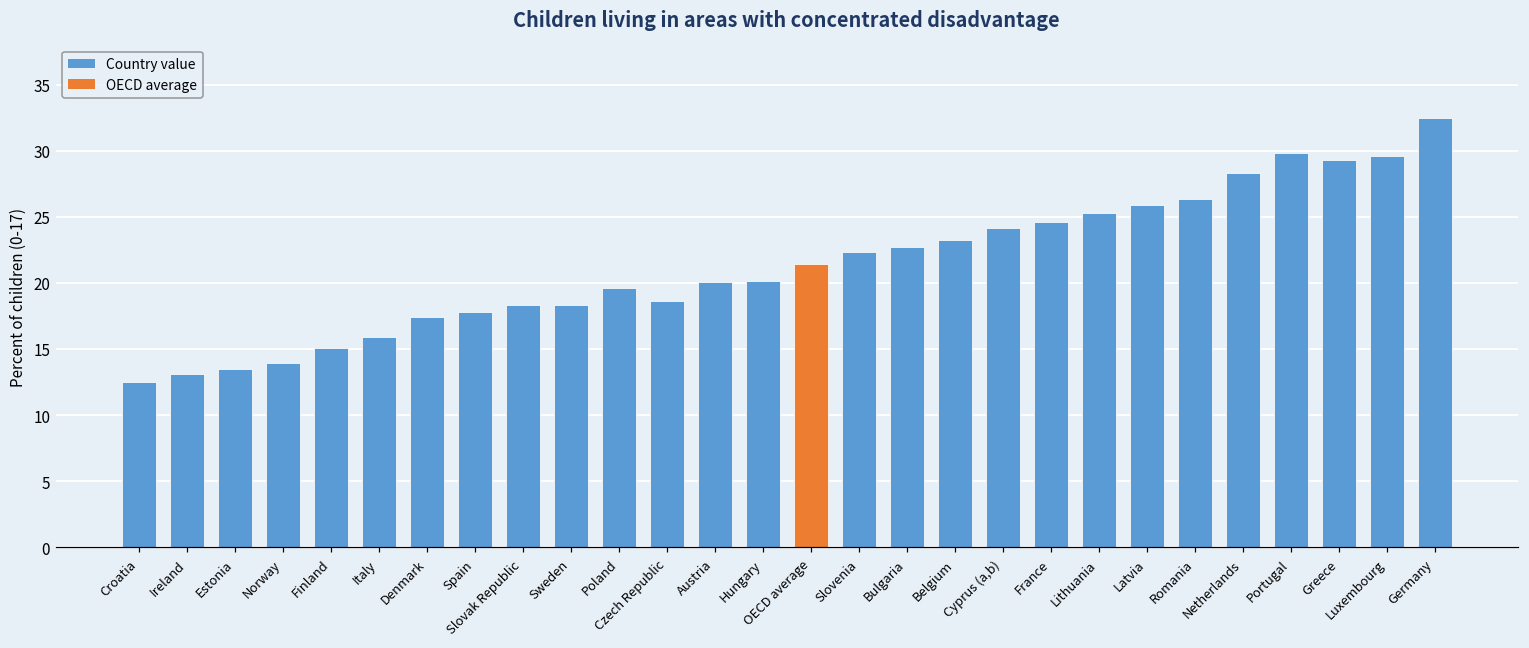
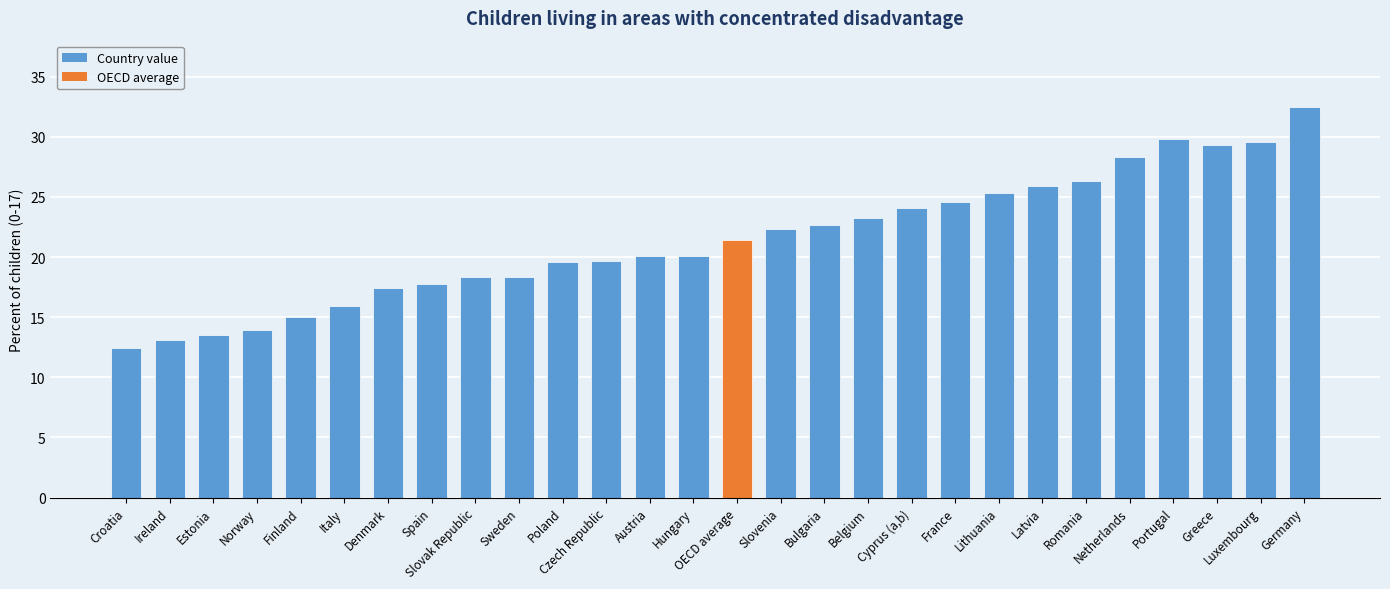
  {
    "Croatia": 12.5,
    "Ireland": 13.1,
    "Estonia": 13.5,
    "Norway": 13.9,
    "Finland": 15.1,
    "Italy": 15.9,
    "Denmark": 17.4,
    "Spain": 17.8,
    "Slovak Republic": 18.3,
    "Sweden": 18.4,
    "Poland": 19.6,
-   "Czech Republic": 18.6,
+   "Czech Republic": 19.7,
    "Austria": 20.1,
    "Hungary": 20.1,
    "OECD average": 21.4,
    "Slovenia": 22.4,
    "Bulgaria": 22.7,
    "Belgium": 23.3,
    "Cyprus (a,b)": 24.1,
    "France": 24.6,
    "Lithuania": 25.3,
    "Latvia": 25.9,
    "Romania": 26.3,
    "Netherlands": 28.3,
    "Portugal": 29.8,
    "Greece": 29.3,
    "Luxembourg": 29.6,
    "Germany": 32.4
  }
